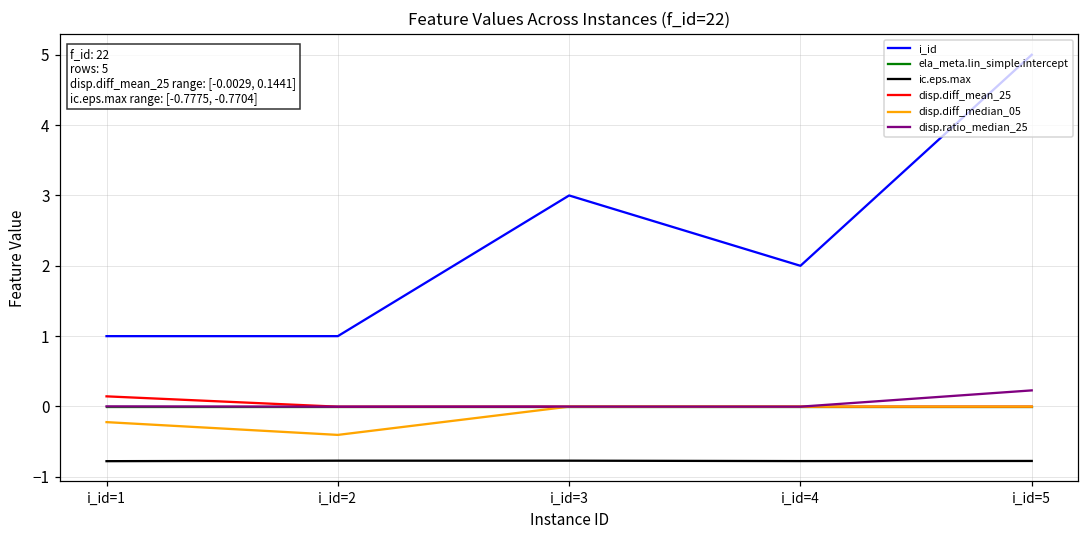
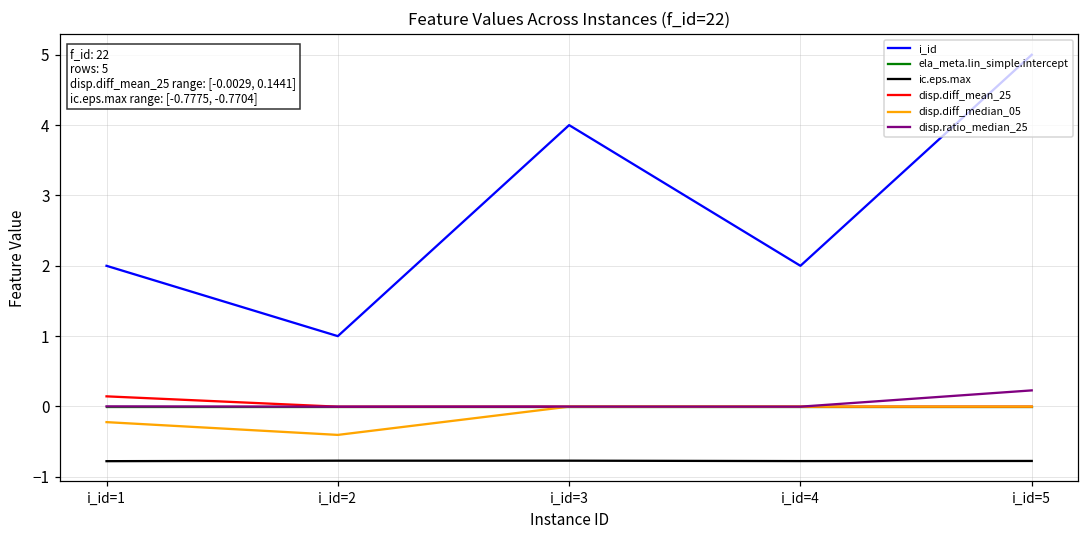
  {
    "i_id": {
-     "i_id=1": 1,
+     "i_id=1": 2,
      "i_id=2": 1,
-     "i_id=3": 3,
+     "i_id=3": 4,
      "i_id=4": 2
    },
    "ic.eps.max": {
      "i_id=1": -0.8,
      "i_id=2": -0.8,
      "i_id=3": -0.8,
      "i_id=4": -0.8,
      "i_id=5": -0.8
    },
    "disp.diff_mean_25": {
      "i_id=1": 0.1
    },
    "disp.diff_median_05": {
      "i_id=1": -0.2,
      "i_id=2": -0.4
    },
    "disp.ratio_median_25": {
      "i_id=5": 0.2
    }
  }
